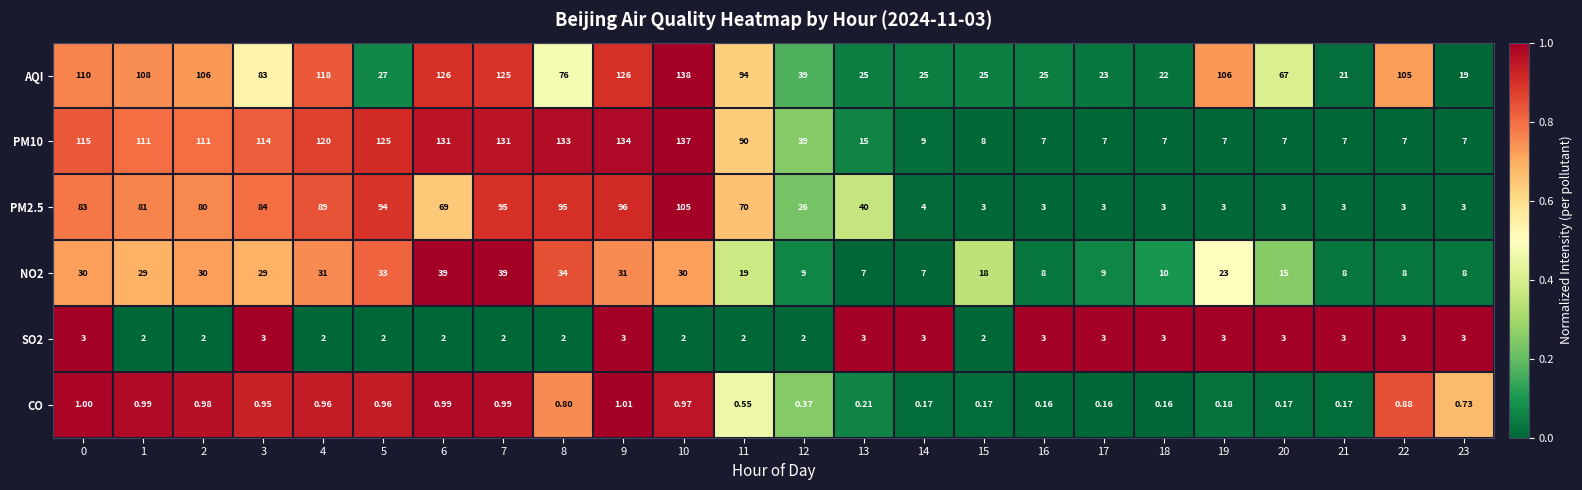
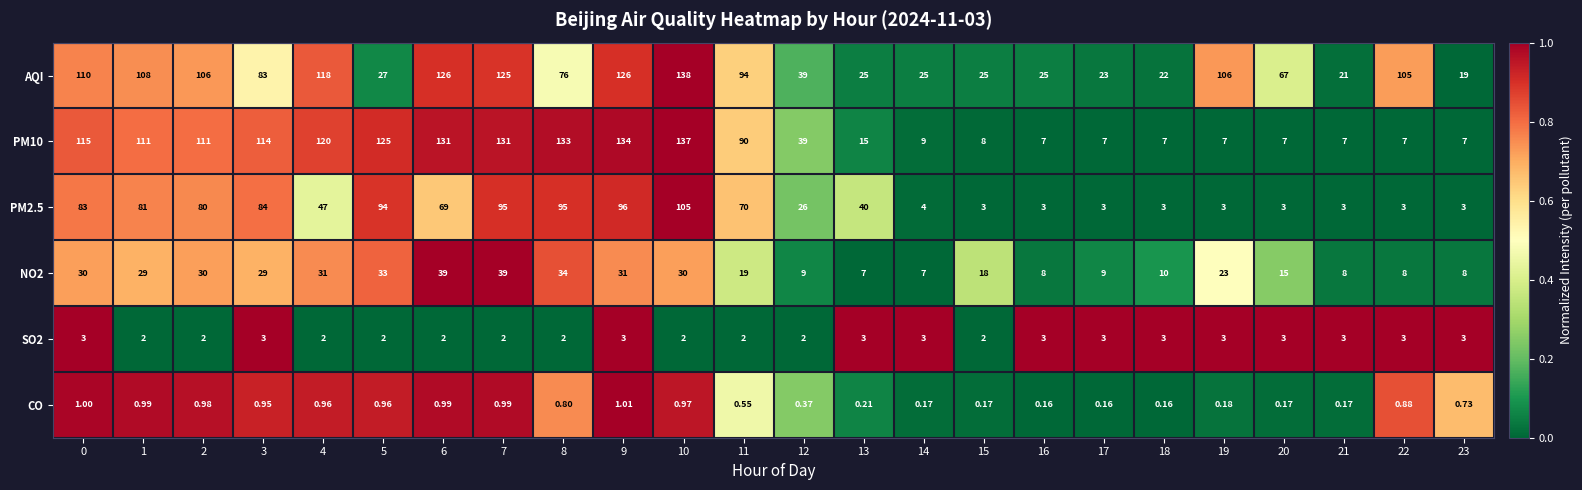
  {
    "AQI": {
      "0": 110,
      "1": 108,
      "2": 106,
      "3": 83,
      "4": 118,
      "5": 27,
      "6": 126,
      "7": 125,
      "8": 76,
      "9": 126,
      "10": 138,
      "11": 94,
      "12": 39,
      "13": 25,
      "14": 25,
      "15": 25,
      "16": 25,
      "17": 23,
      "18": 22,
      "19": 106,
      "20": 67,
      "21": 21,
      "22": 105,
      "23": 19
    },
    "PM10": {
      "0": 115,
      "1": 111,
      "2": 111,
      "3": 114,
      "4": 120,
      "5": 125,
      "6": 131,
      "7": 131,
      "8": 133,
      "9": 134,
      "10": 137,
      "11": 90,
      "12": 39,
      "13": 15,
      "14": 9,
      "15": 8,
      "16": 7,
      "17": 7,
      "18": 7,
      "19": 7,
      "20": 7,
      "21": 7,
      "22": 7,
      "23": 7
    },
    "PM2.5": {
      "0": 83,
      "1": 81,
      "2": 80,
      "3": 84,
-     "4": 89,
+     "4": 47,
      "5": 94,
      "6": 69,
      "7": 95,
      "8": 95,
      "9": 96,
      "10": 105,
      "11": 70,
      "12": 26,
      "13": 40,
      "14": 4,
      "15": 3,
      "16": 3,
      "17": 3,
      "18": 3,
      "19": 3,
      "20": 3,
      "21": 3,
      "22": 3,
      "23": 3
    },
    "NO2": {
      "0": 30,
      "1": 29,
      "2": 30,
      "3": 29,
      "4": 31,
      "5": 33,
      "6": 39,
      "7": 39,
      "8": 34,
      "9": 31,
      "10": 30,
      "11": 19,
      "12": 9,
      "13": 7,
      "14": 7,
      "15": 18,
      "16": 8,
      "17": 9,
      "18": 10,
      "19": 23,
      "20": 15,
      "21": 8,
      "22": 8,
      "23": 8
    },
    "SO2": {
      "0": 3,
      "1": 2,
      "2": 2,
      "3": 3,
      "4": 2,
      "5": 2,
      "6": 2,
      "7": 2,
      "8": 2,
      "9": 3,
      "10": 2,
      "11": 2,
      "12": 2,
      "13": 3,
      "14": 3,
      "15": 2,
      "16": 3,
      "17": 3,
      "18": 3,
      "19": 3,
      "20": 3,
      "21": 3,
      "22": 3,
      "23": 3
    },
    "CO": {
      "0": 1.00,
      "1": 0.99,
      "2": 0.98,
      "3": 0.95,
      "4": 0.96,
      "5": 0.96,
      "6": 0.99,
      "7": 0.99,
      "8": 0.80,
      "9": 1.01,
      "10": 0.97,
      "11": 0.55,
      "12": 0.37,
      "13": 0.21,
      "14": 0.17,
      "15": 0.17,
      "16": 0.16,
      "17": 0.16,
      "18": 0.16,
      "19": 0.18,
      "20": 0.17,
      "21": 0.17,
      "22": 0.88,
      "23": 0.73
    }
  }
